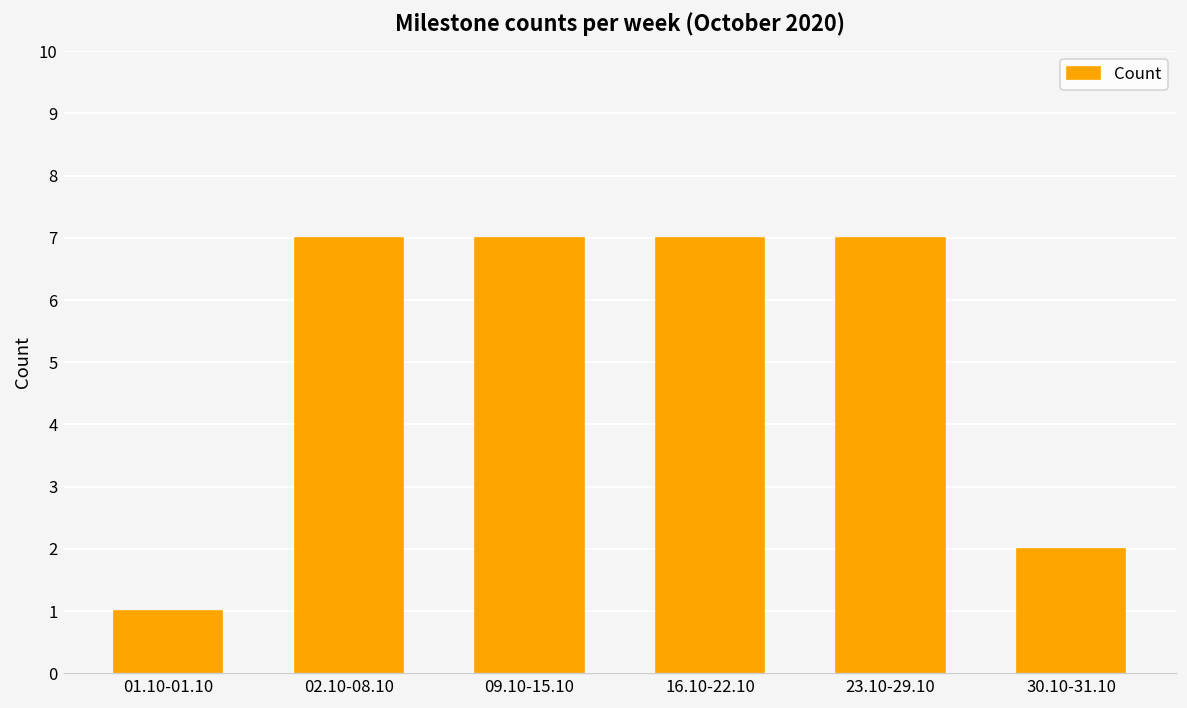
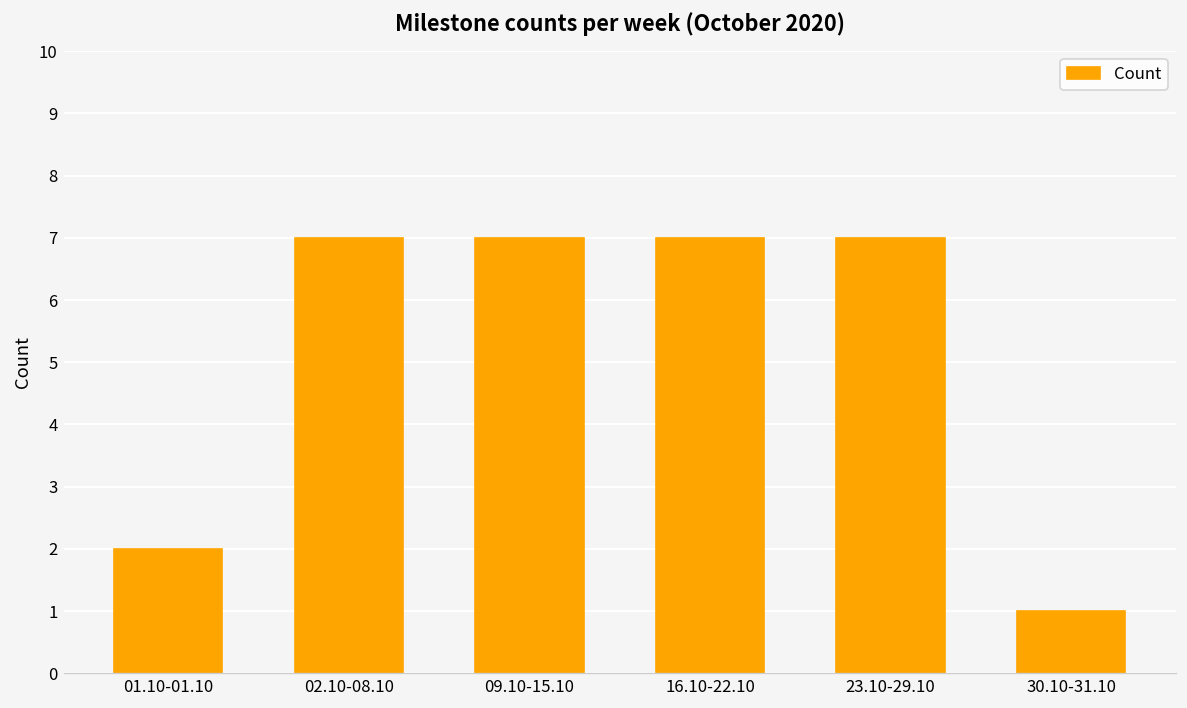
  {
-   "01.10-01.10": 1,
+   "01.10-01.10": 2,
    "02.10-08.10": 7,
    "09.10-15.10": 7,
    "16.10-22.10": 7,
    "23.10-29.10": 7,
-   "30.10-31.10": 2
+   "30.10-31.10": 1
  }
